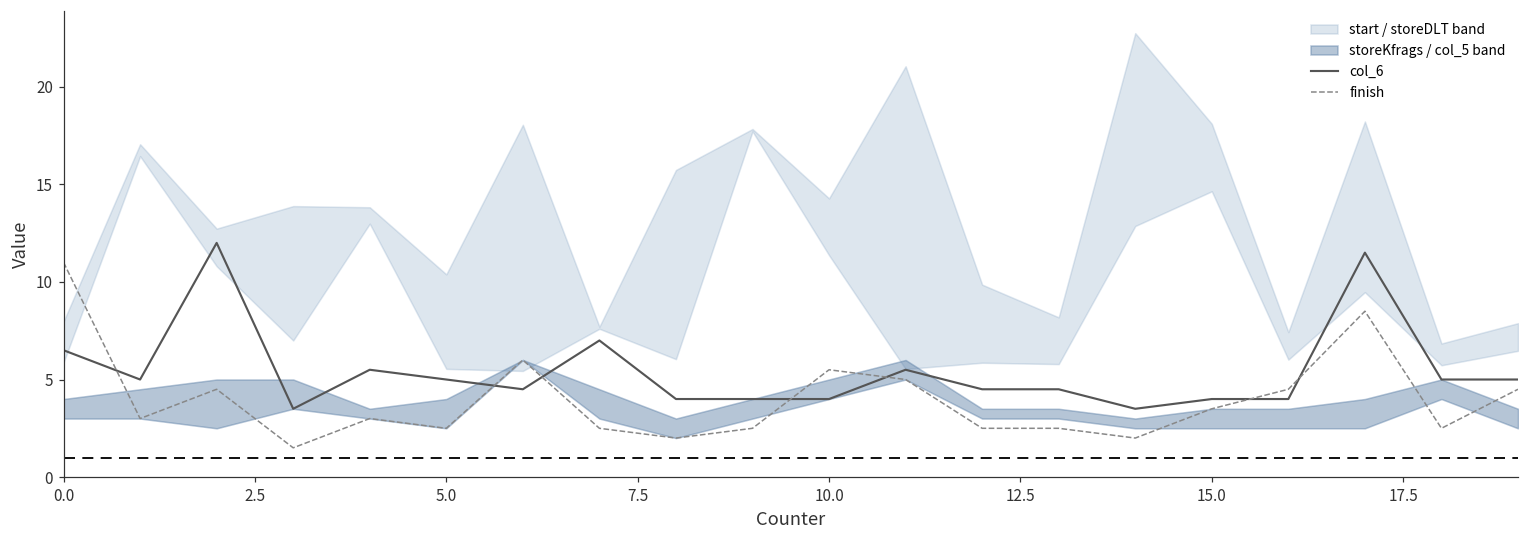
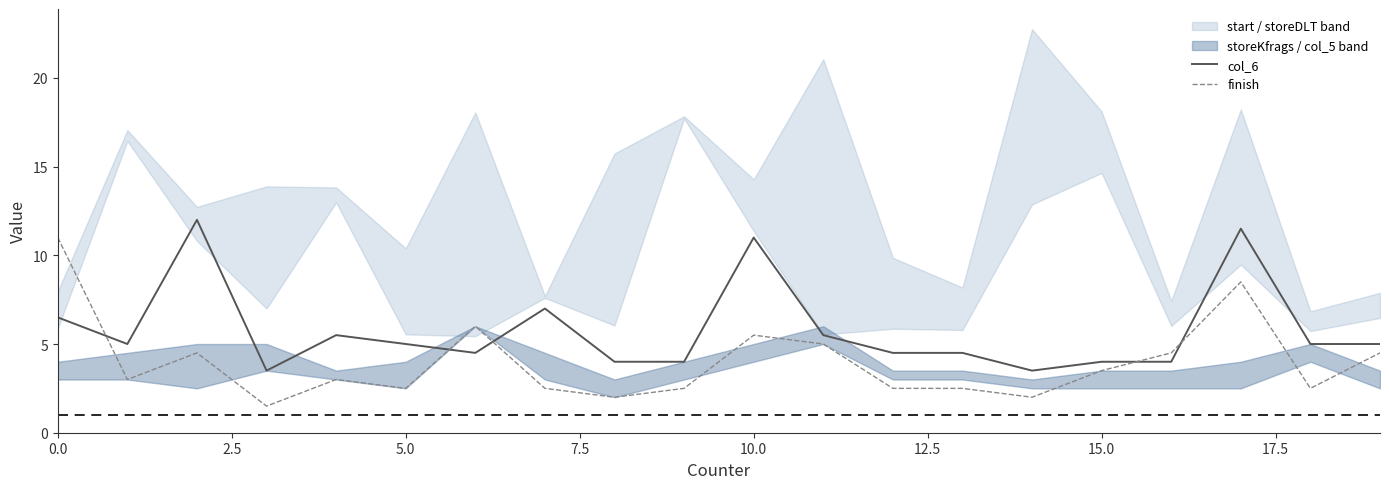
  {
    "col_6": {
      "0.0": 6.5,
      "5.0": 5.0,
-     "10.0": 4.0,
+     "10.0": 11.0,
      "15.0": 4.0
    }
  }
